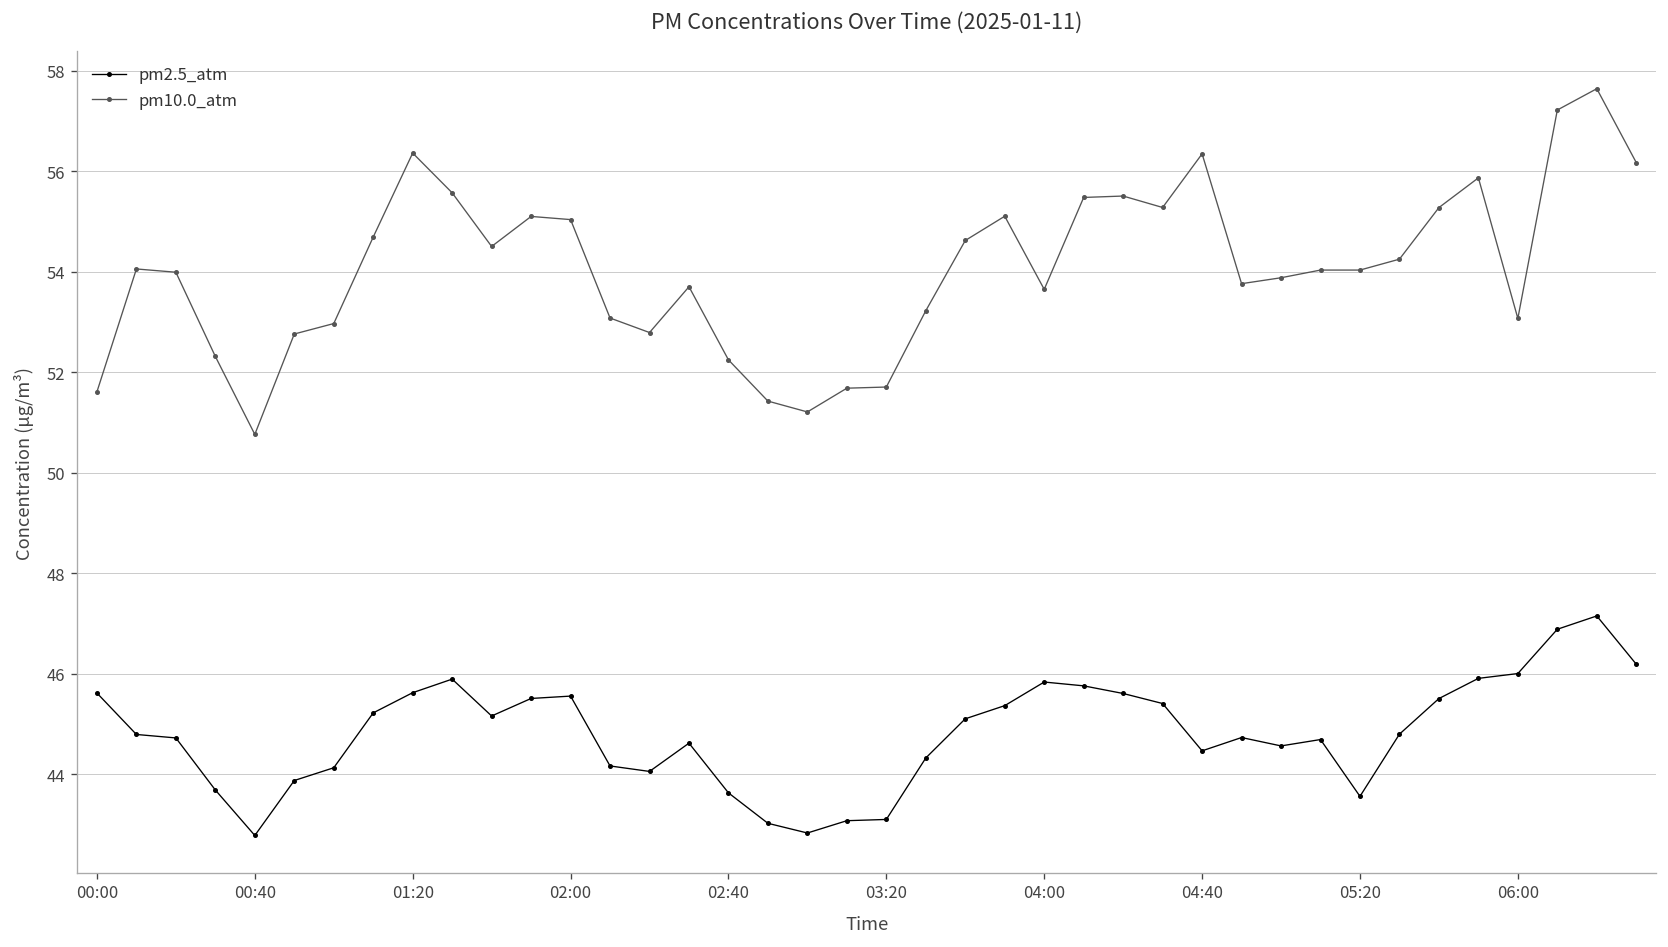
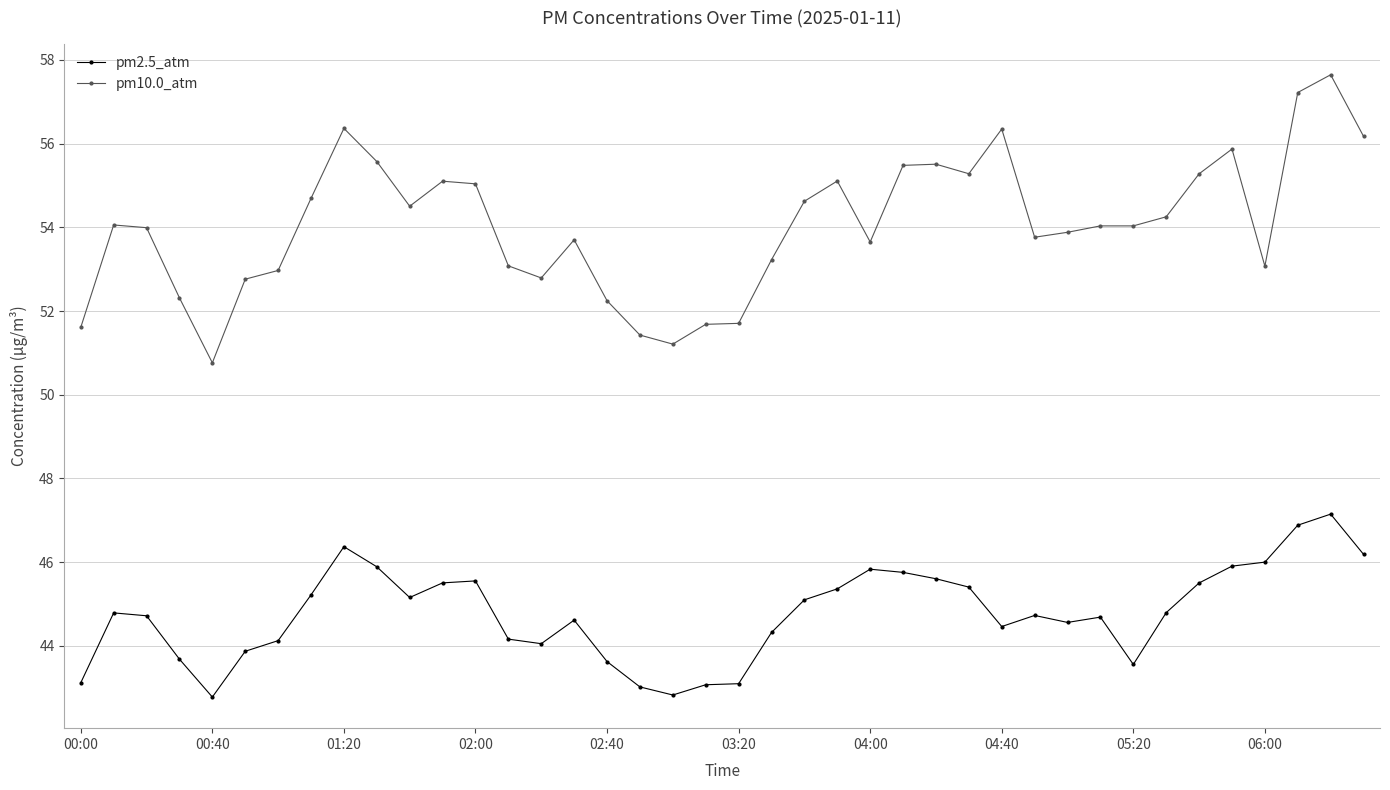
  {
    "pm2.5_atm": {
-     "00:00": 45.6,
+     "00:00": 43.1,
      "00:40": 42.8,
-     "01:20": 45.6,
+     "01:20": 46.4,
      "02:00": 45.6,
      "02:40": 43.6,
      "03:20": 43.1,
      "04:00": 45.8,
      "04:40": 44.5,
      "05:20": 43.6,
      "06:00": 46.0
    },
    "pm10.0_atm": {
      "00:00": 51.6,
      "00:40": 50.8,
      "01:20": 56.4,
      "02:00": 55.0,
      "02:40": 52.2,
      "03:20": 51.7,
      "04:00": 53.7,
      "04:40": 56.3,
      "05:20": 54.0,
      "06:00": 53.1
    }
  }
